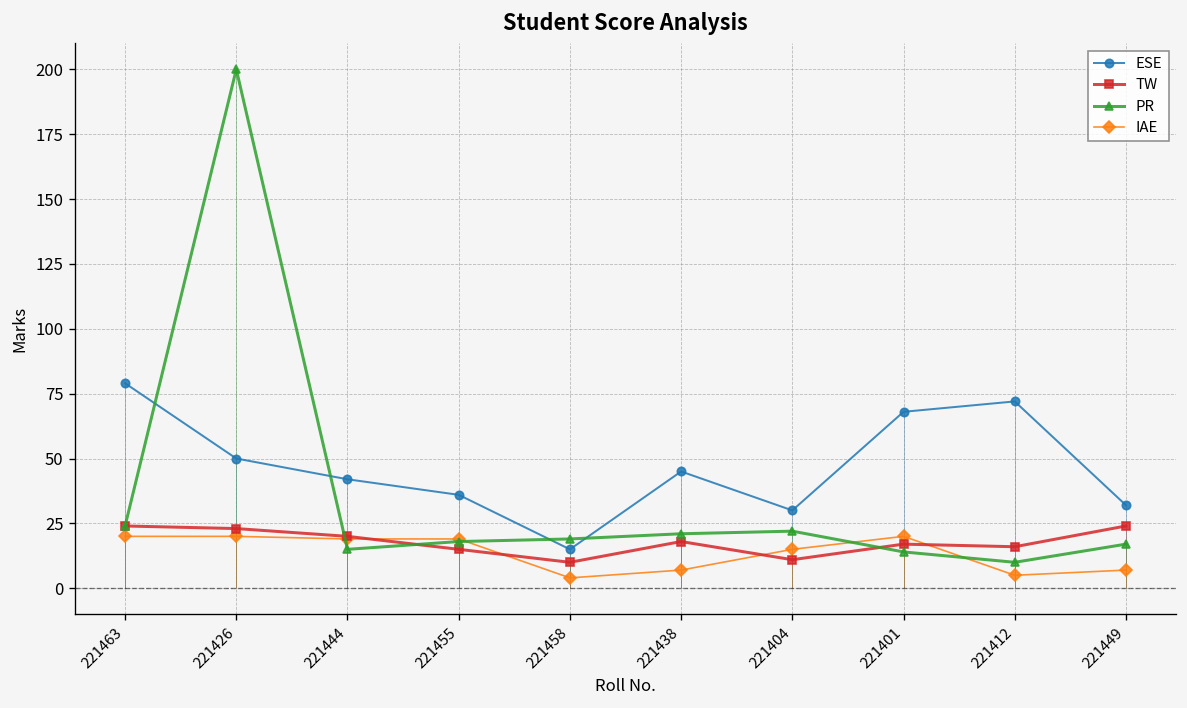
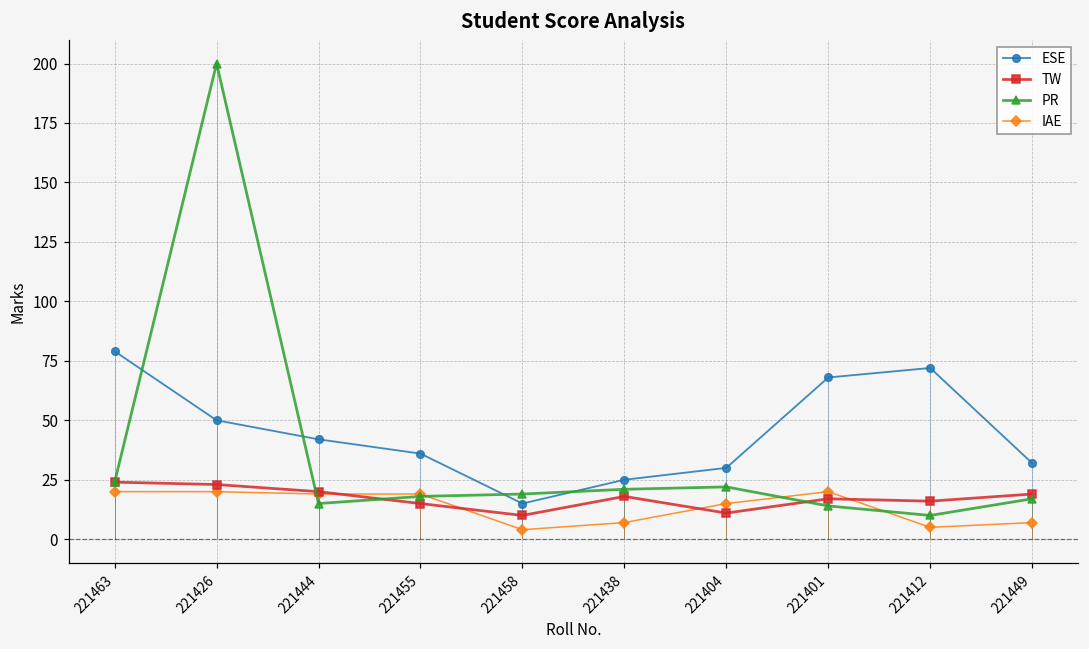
  {
    "ESE": {
      "221463": 79,
      "221426": 50,
      "221444": 42,
      "221455": 36,
      "221458": 15,
-     "221438": 45,
+     "221438": 25,
      "221404": 30,
      "221401": 68,
      "221412": 72,
      "221449": 32
    },
    "TW": {
      "221426": 23,
      "221455": 15,
      "221458": 10,
      "221438": 18,
      "221404": 11,
      "221401": 17,
      "221412": 16,
-     "221449": 24
+     "221449": 19
    },
    "PR": {
      "221426": 200,
      "221444": 15,
      "221458": 19,
      "221438": 21,
      "221404": 22,
      "221401": 14,
      "221412": 10,
      "221449": 17
    },
    "IAE": {
      "221463": 20,
      "221426": 20,
      "221458": 4,
      "221438": 7,
      "221404": 15,
      "221401": 20,
      "221412": 5,
      "221449": 7
    }
  }
